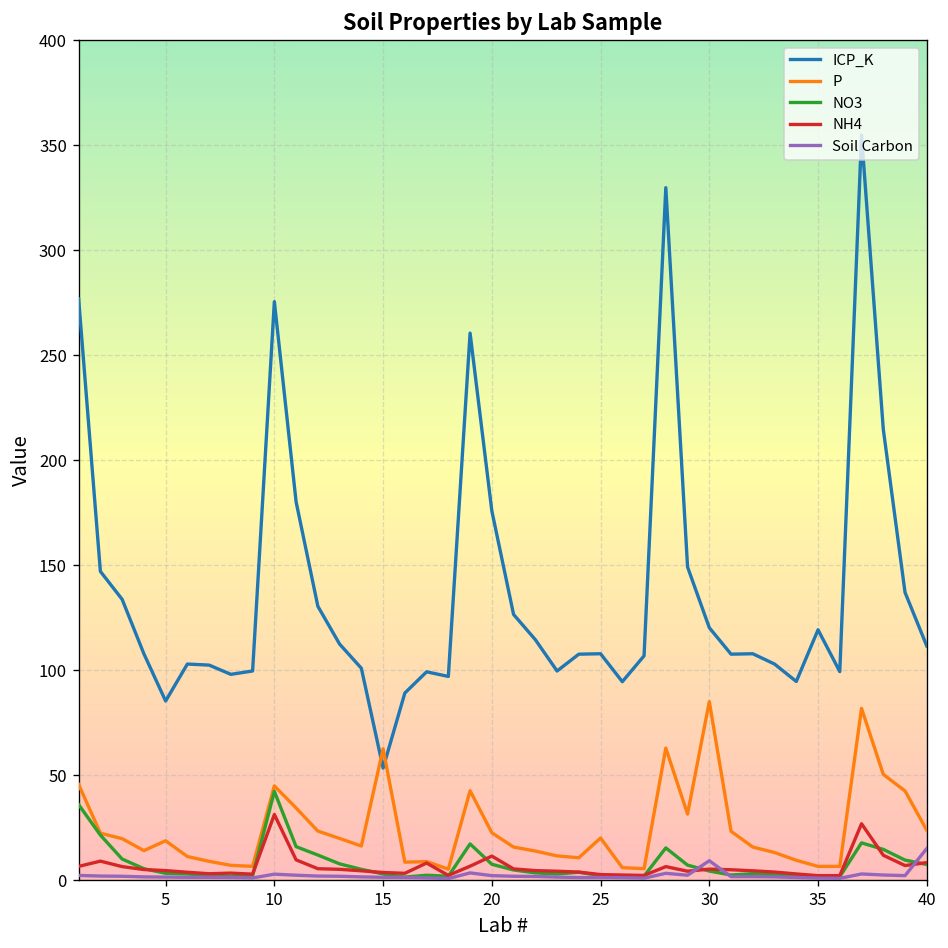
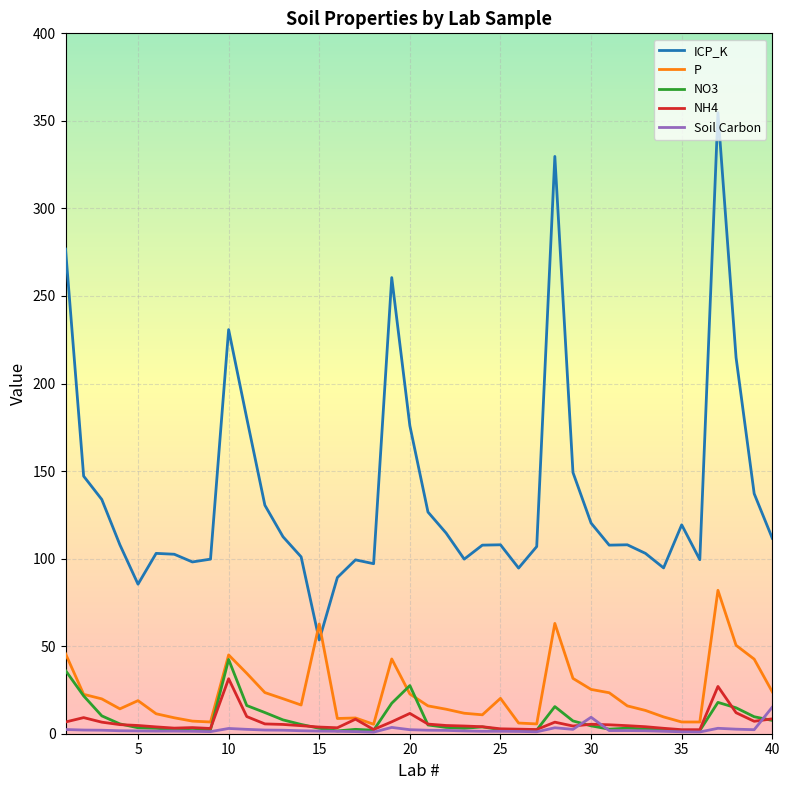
  {
    "ICP_K": {
      "5": 85,
-     "10": 276,
+     "10": 231,
      "15": 54,
      "20": 176,
      "25": 108,
      "30": 120,
      "35": 119,
      "40": 112
    },
    "P": {
      "5": 19,
      "10": 45,
      "15": 63,
      "20": 23,
      "25": 20,
-     "30": 85,
+     "30": 25,
      "35": 7,
      "40": 24
    },
    "NO3": {
      "10": 42,
-     "20": 8
+     "20": 28
    },
    "NH4": {
      "10": 31,
      "20": 12
    },
    "Soil Carbon": {
      "5": 2,
      "10": 3,
      "15": 2,
      "20": 2,
      "30": 9,
      "40": 15
    }
  }
